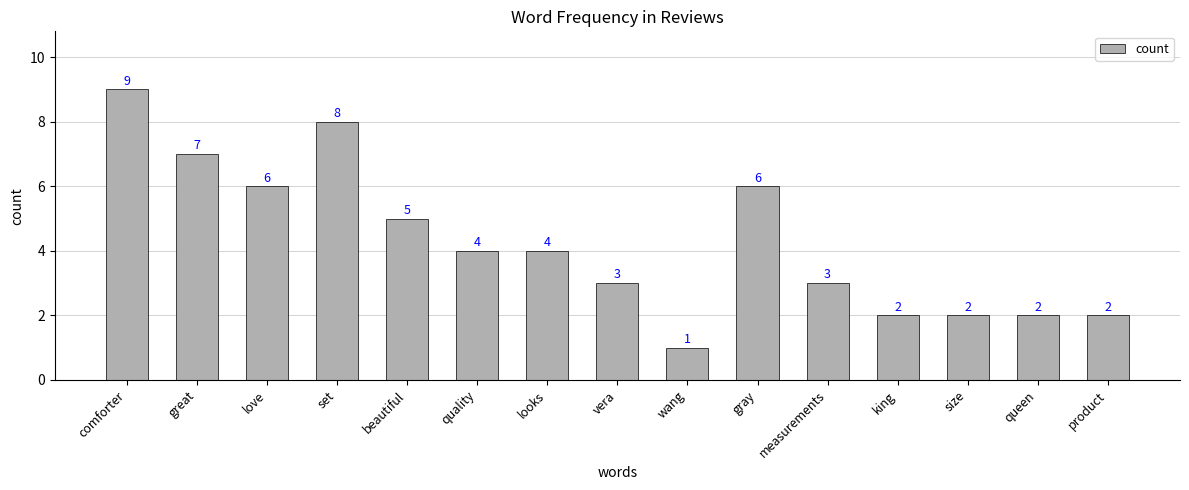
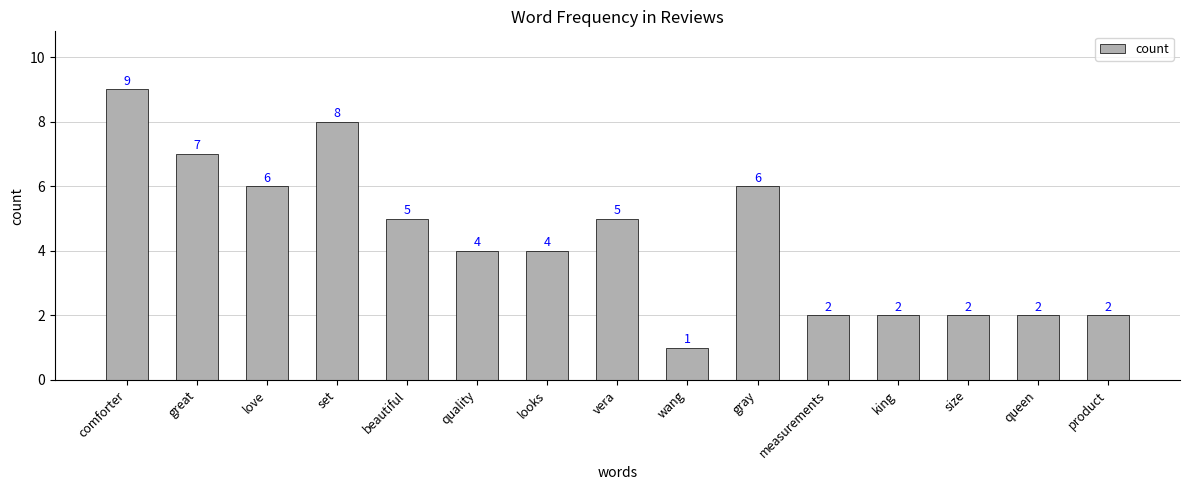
  {
    "comforter": 9,
    "great": 7,
    "love": 6,
    "set": 8,
    "beautiful": 5,
    "quality": 4,
    "looks": 4,
-   "vera": 3,
+   "vera": 5,
    "wang": 1,
    "gray": 6,
-   "measurements": 3,
+   "measurements": 2,
    "king": 2,
    "size": 2,
    "queen": 2,
    "product": 2
  }
